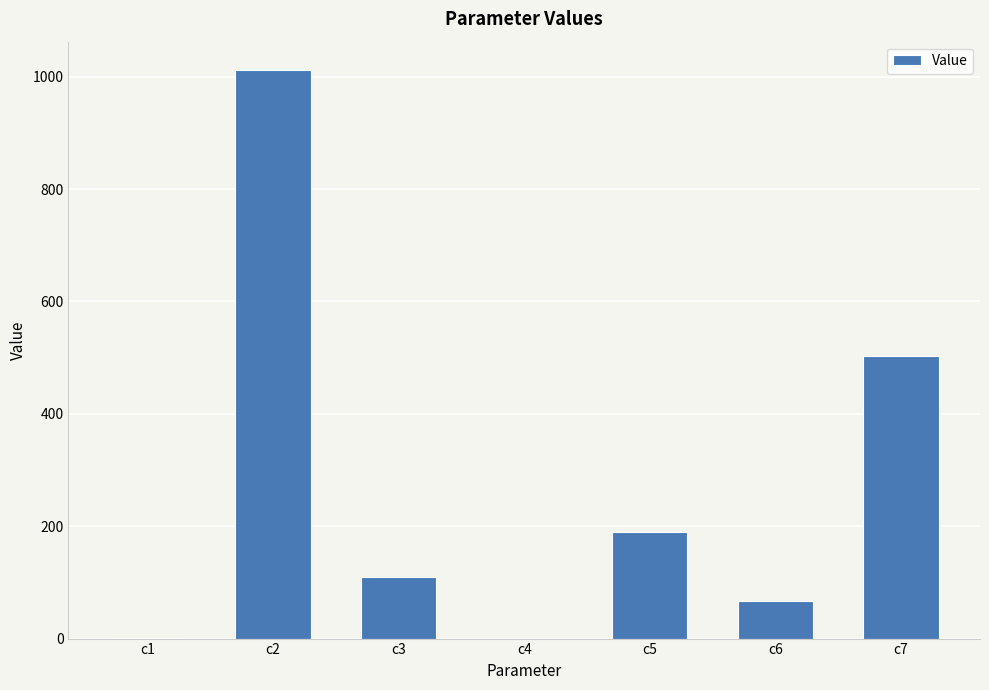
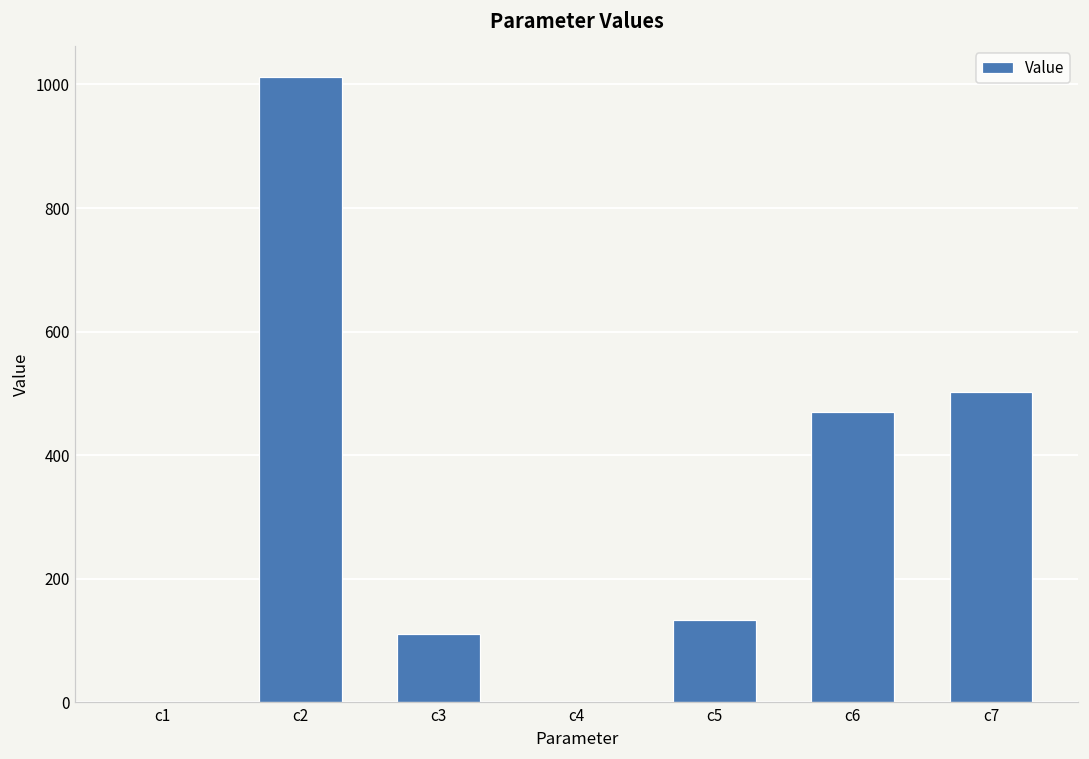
  {
    "c2": 1010,
    "c3": 110,
-   "c5": 190,
-   "c6": 70,
+   "c5": 130,
+   "c6": 470,
    "c7": 500
  }
